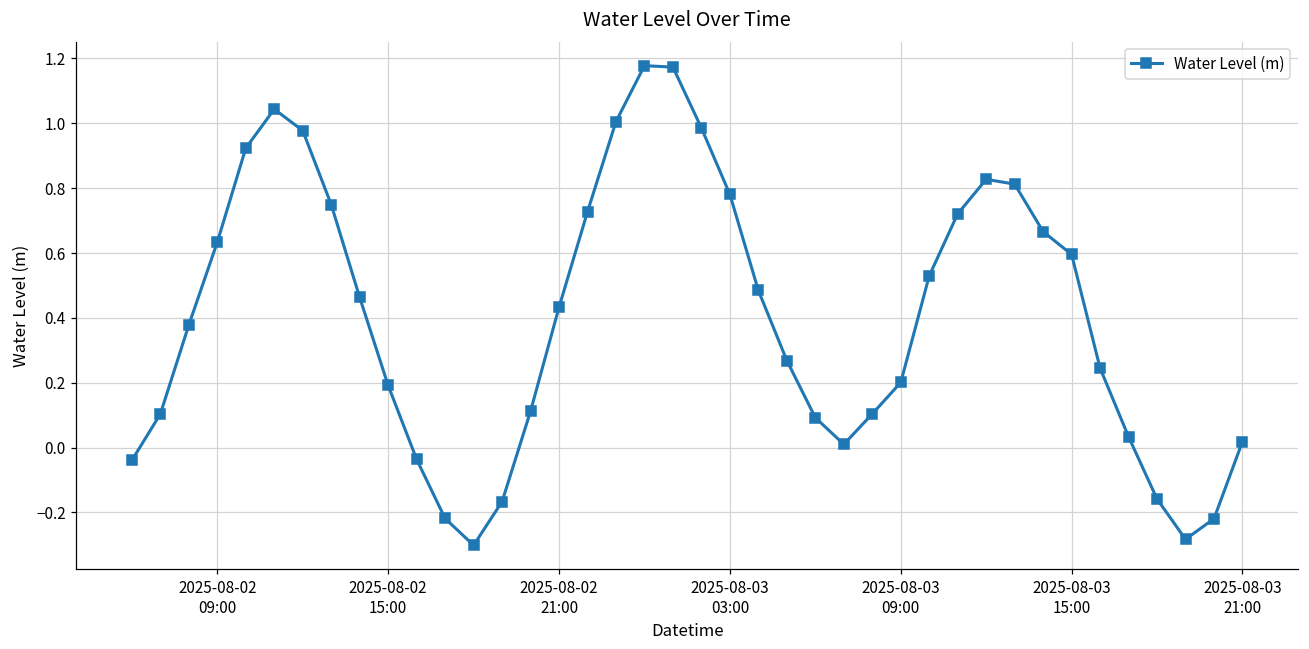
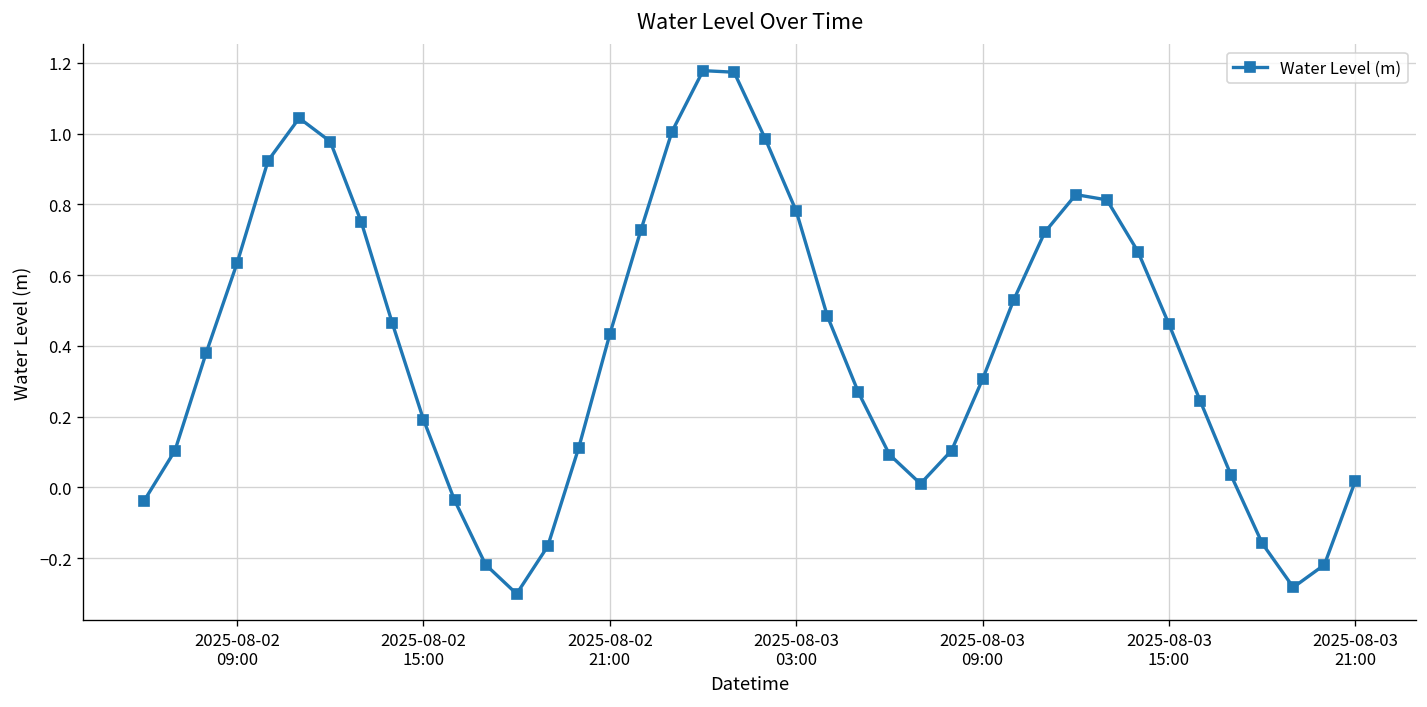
  {
    "2025-08-02 09:00": 0.63,
    "2025-08-02 15:00": 0.19,
    "2025-08-02 21:00": 0.43,
    "2025-08-03 03:00": 0.78,
-   "2025-08-03 09:00": 0.20,
-   "2025-08-03 15:00": 0.60,
+   "2025-08-03 09:00": 0.31,
+   "2025-08-03 15:00": 0.46,
    "2025-08-03 21:00": 0.02
  }
